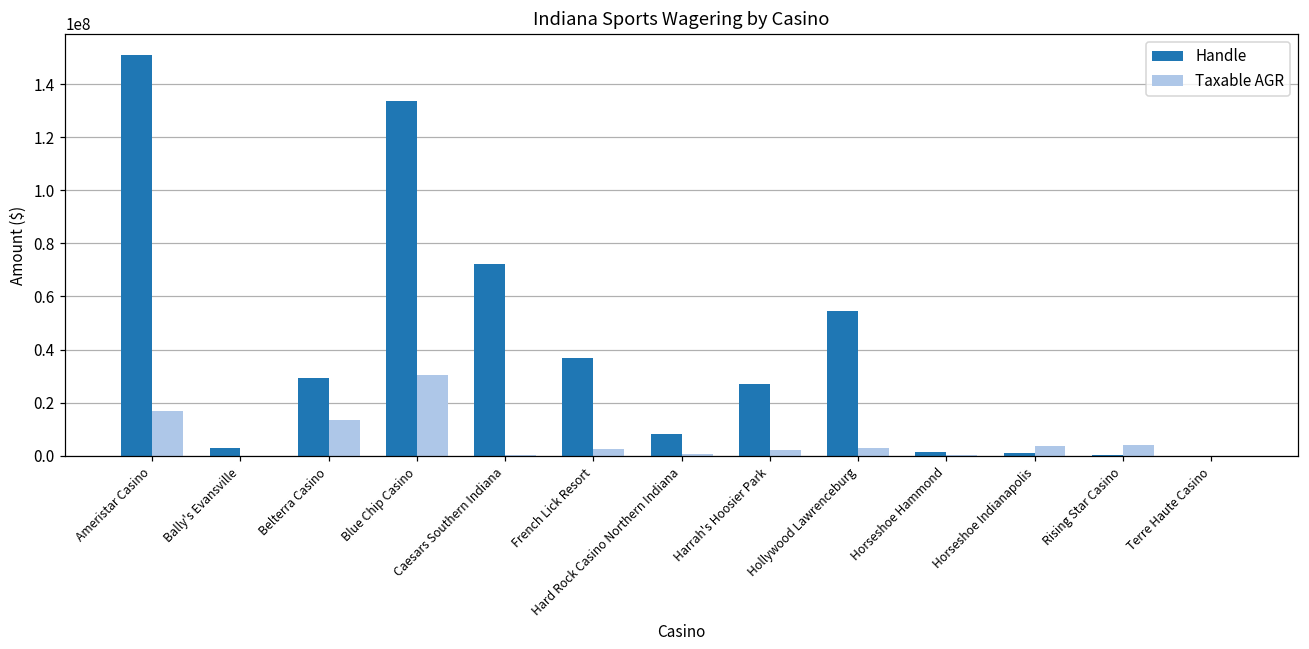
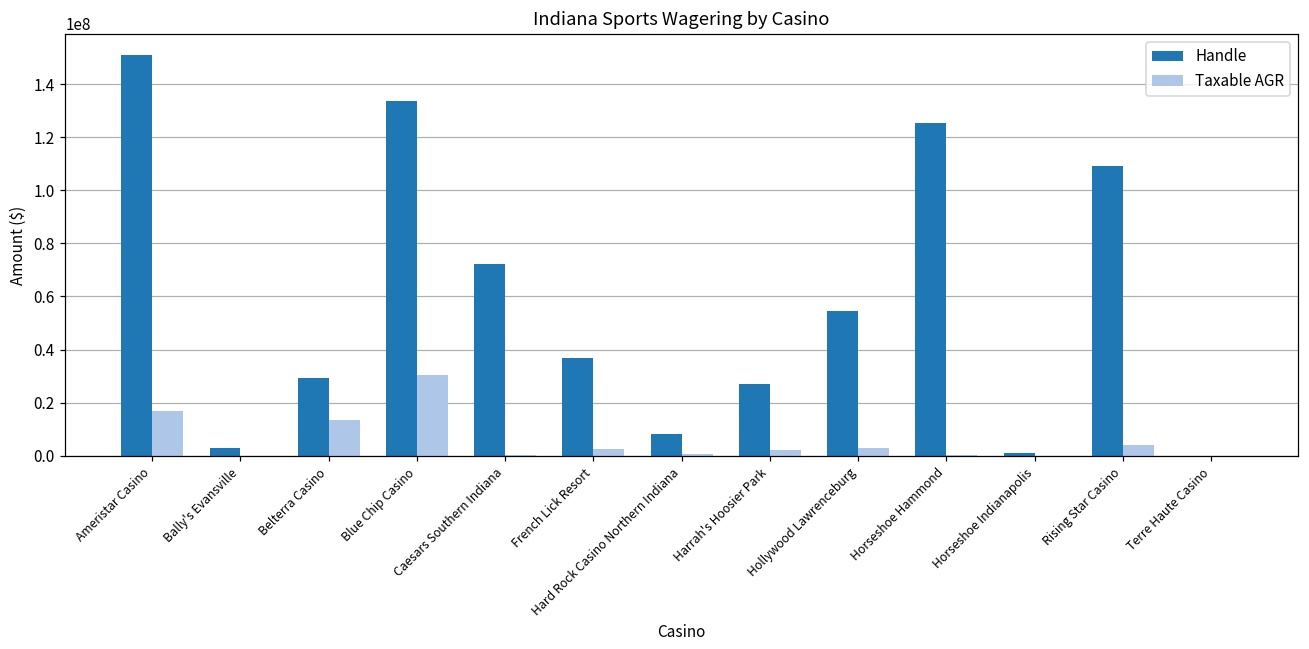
  {
    "Handle": {
      "Ameristar Casino": 151000000,
      "Bally's Evansville": 3000000,
      "Belterra Casino": 29000000,
      "Blue Chip Casino": 134000000,
      "Caesars Southern Indiana": 72000000,
      "French Lick Resort": 37000000,
      "Hard Rock Casino Northern Indiana": 8000000,
      "Harrah's Hoosier Park": 27000000,
      "Hollywood Lawrenceburg": 55000000,
-     "Horseshoe Hammond": 1000000,
+     "Horseshoe Hammond": 125000000,
      "Horseshoe Indianapolis": 1000000,
-     "Rising Star Casino": 0
+     "Rising Star Casino": 109000000
    },
    "Taxable AGR": {
      "Ameristar Casino": 17000000,
      "Belterra Casino": 13000000,
      "Blue Chip Casino": 30000000,
      "French Lick Resort": 3000000,
      "Harrah's Hoosier Park": 2000000,
      "Hollywood Lawrenceburg": 3000000,
-     "Horseshoe Indianapolis": 4000000,
+     "Horseshoe Indianapolis": 0,
      "Rising Star Casino": 4000000
    }
  }
